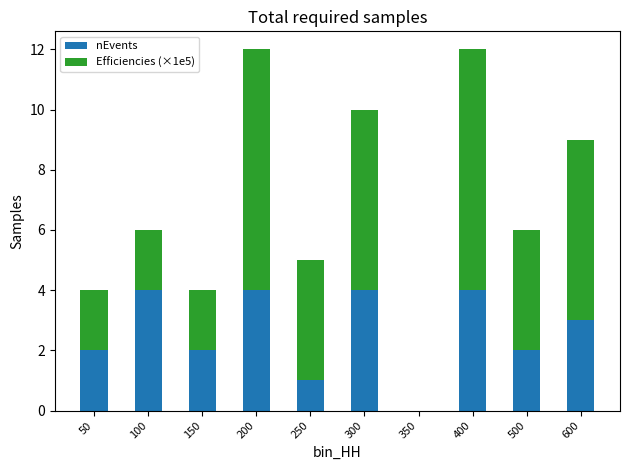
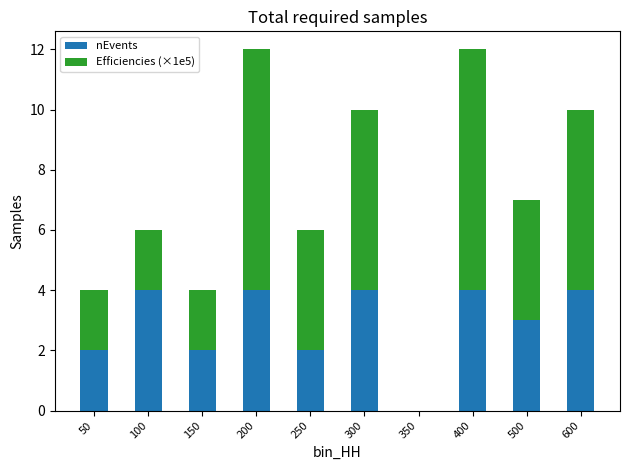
  {
    "nEvents": {
      "50": 2,
      "100": 4,
      "150": 2,
      "200": 4,
-     "250": 1,
+     "250": 2,
      "300": 4,
      "350": 0,
      "400": 4,
-     "500": 2,
-     "600": 3
+     "500": 3,
+     "600": 4
    },
    "Efficiencies (×1e5)": {
      "50": 2,
      "100": 2,
      "150": 2,
      "200": 8,
      "250": 4,
      "300": 6,
      "350": 0,
      "400": 8,
      "500": 4,
      "600": 6
    }
  }
